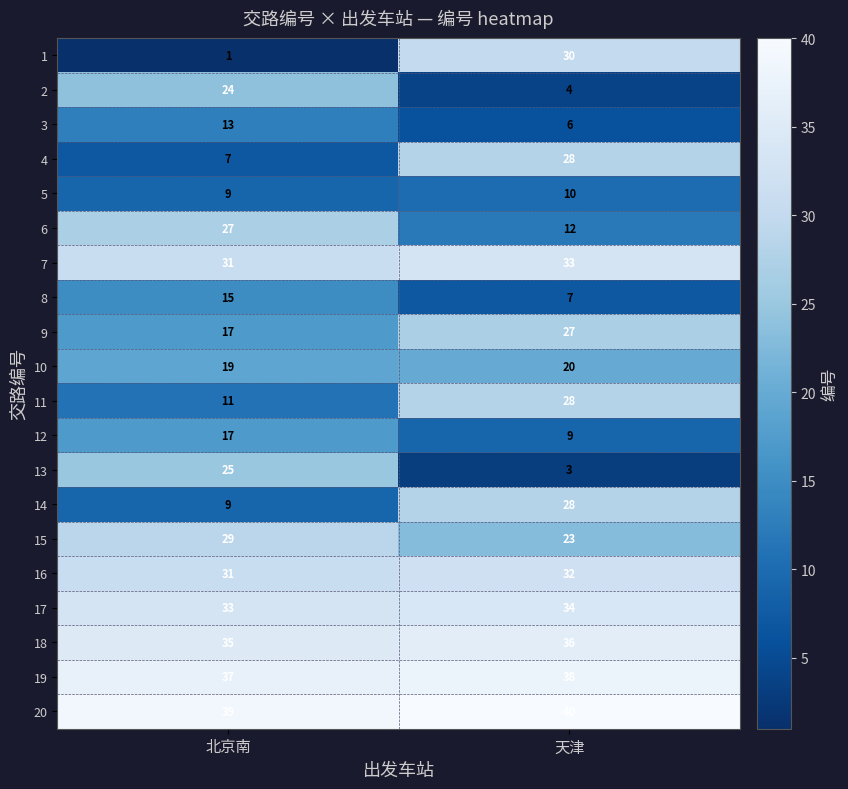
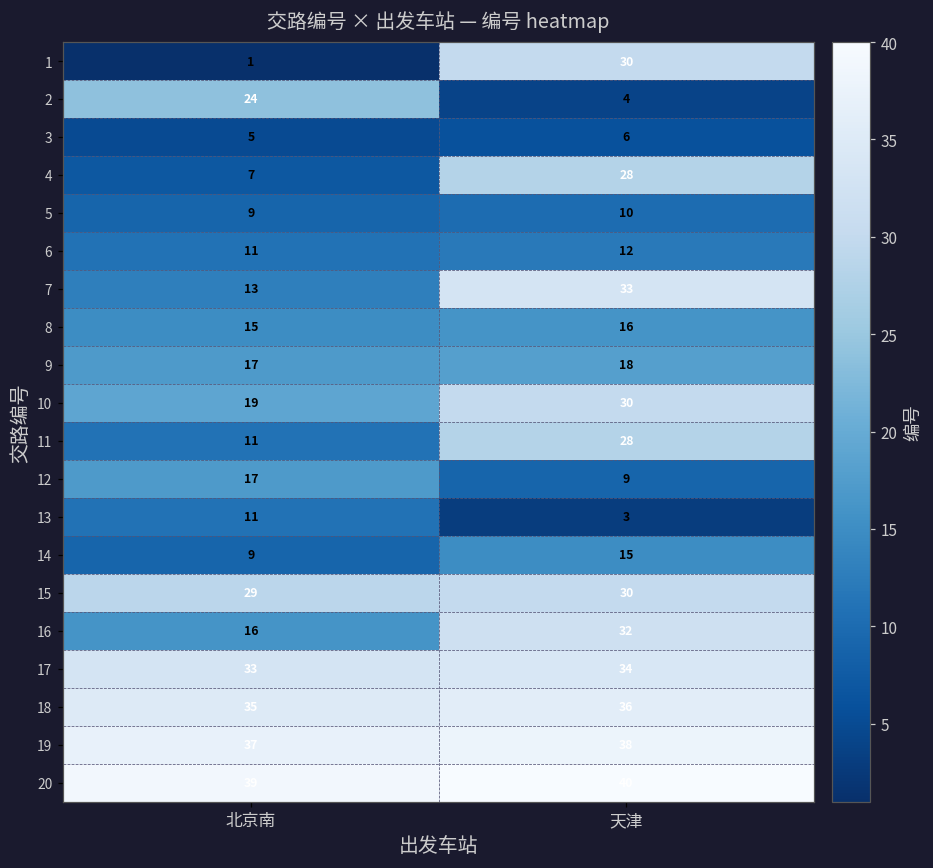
  {
    "1": {
      "北京南": 1,
      "天津": 30
    },
    "2": {
      "北京南": 24,
      "天津": 4
    },
    "3": {
-     "北京南": 13,
+     "北京南": 5,
      "天津": 6
    },
    "4": {
      "北京南": 7,
      "天津": 28
    },
    "5": {
      "北京南": 9,
      "天津": 10
    },
    "6": {
-     "北京南": 27,
+     "北京南": 11,
      "天津": 12
    },
    "7": {
-     "北京南": 31
+     "北京南": 13
    },
    "8": {
      "北京南": 15,
-     "天津": 7
+     "天津": 16
    },
    "9": {
      "北京南": 17,
-     "天津": 27
+     "天津": 18
    },
    "10": {
      "北京南": 19,
-     "天津": 20
+     "天津": 30
    },
    "11": {
      "北京南": 11,
      "天津": 28
    },
    "12": {
      "北京南": 17,
      "天津": 9
    },
    "13": {
-     "北京南": 25,
+     "北京南": 11,
      "天津": 3
    },
    "14": {
      "北京南": 9,
-     "天津": 28
+     "天津": 15
    },
    "15": {
      "北京南": 29,
-     "天津": 23
+     "天津": 30
    },
    "16": {
-     "北京南": 31,
+     "北京南": 16,
      "天津": 32
    }
  }
